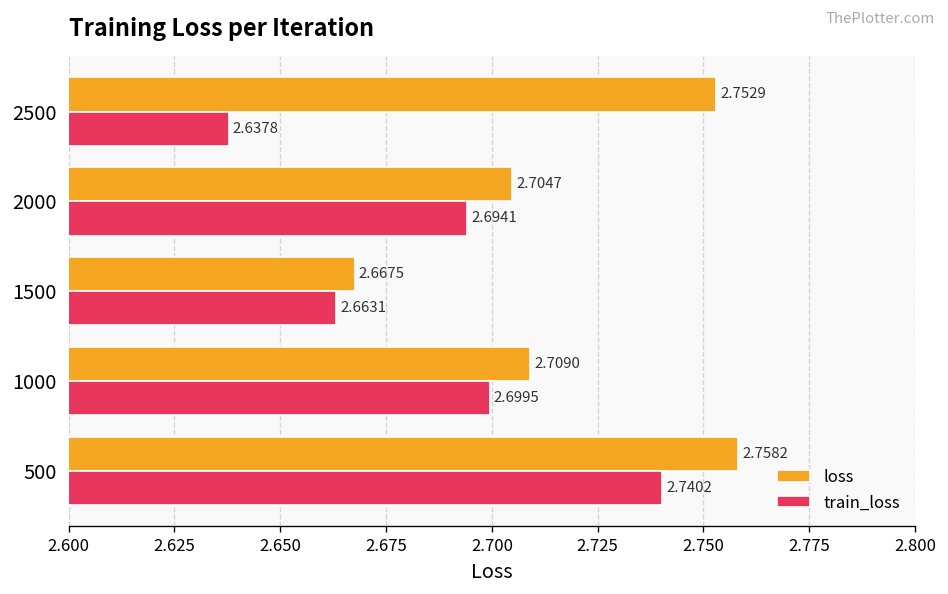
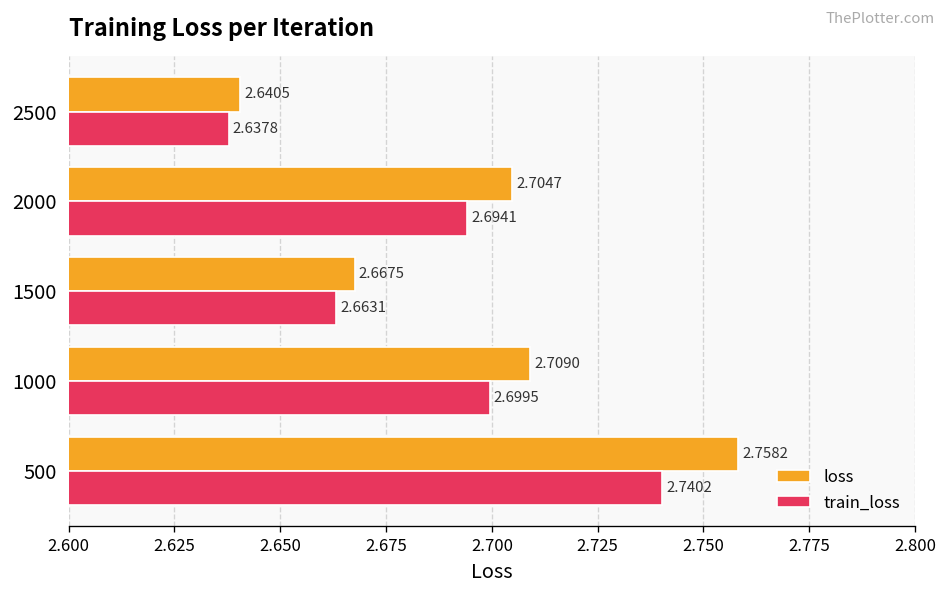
  {
    "loss": {
-     "2500": 2.7529,
+     "2500": 2.6405,
      "2000": 2.7047,
      "1500": 2.6675,
      "1000": 2.7090,
      "500": 2.7582
    },
    "train_loss": {
      "2500": 2.6378,
      "2000": 2.6941,
      "1500": 2.6631,
      "1000": 2.6995,
      "500": 2.7402
    }
  }
